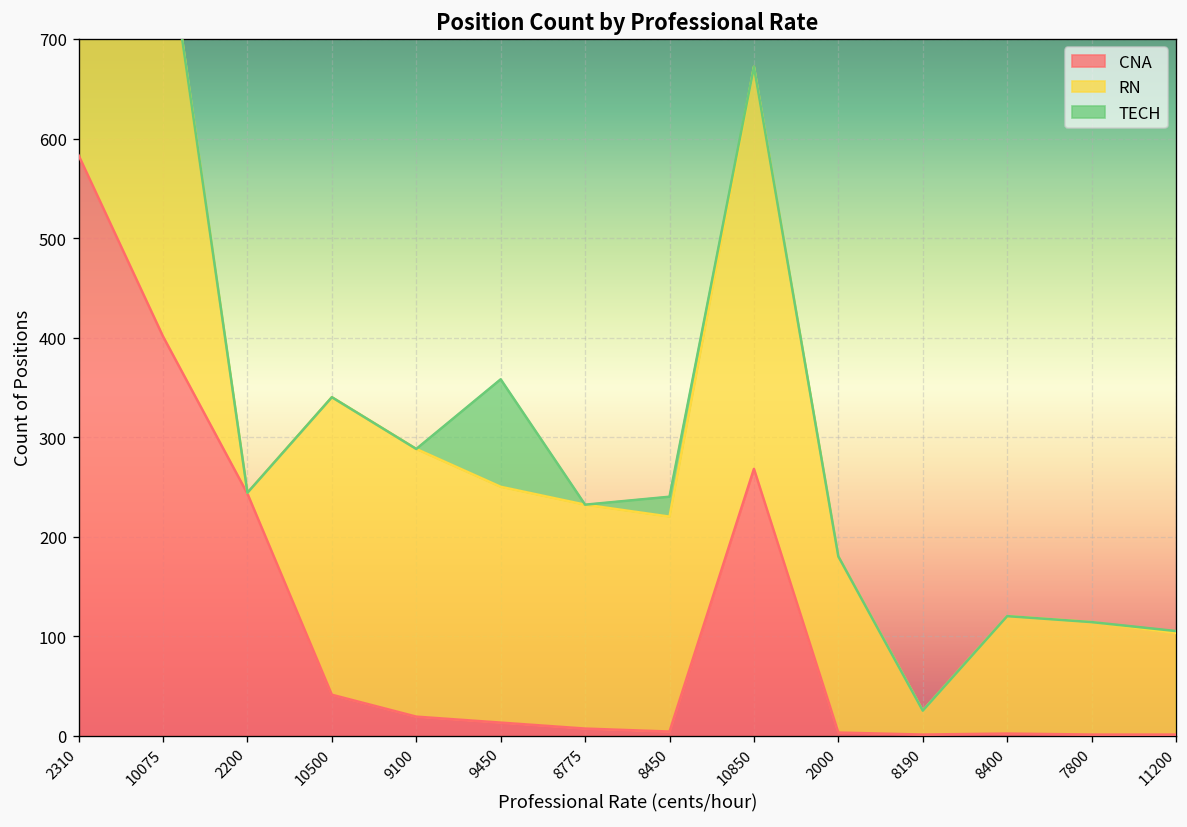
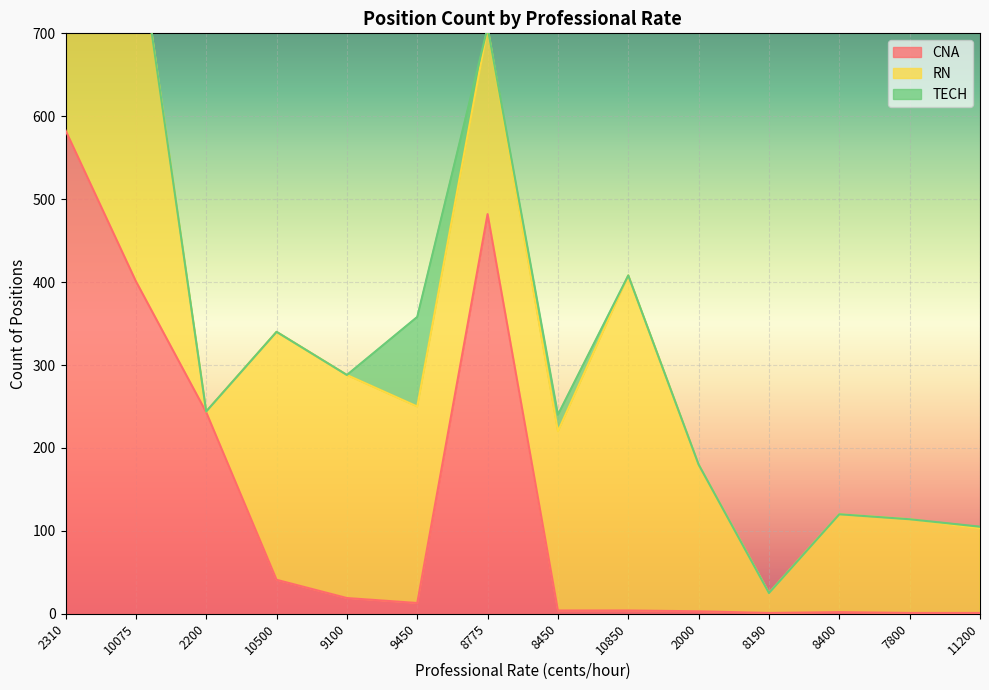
  {
    "CNA": {
      "2310": 580,
      "10075": 400,
      "10500": 40,
      "9100": 20,
      "9450": 10,
-     "8775": 10,
+     "8775": 480,
      "8450": 0,
-     "10850": 270,
+     "10850": 0,
      "2000": 0,
      "8190": 0,
      "8400": 0,
      "7800": 0,
      "11200": 0
    },
    "RN": {
      "9450": 240,
      "8450": 220
    },
    "TECH": {
      "9450": 110,
      "8450": 20
    }
  }
